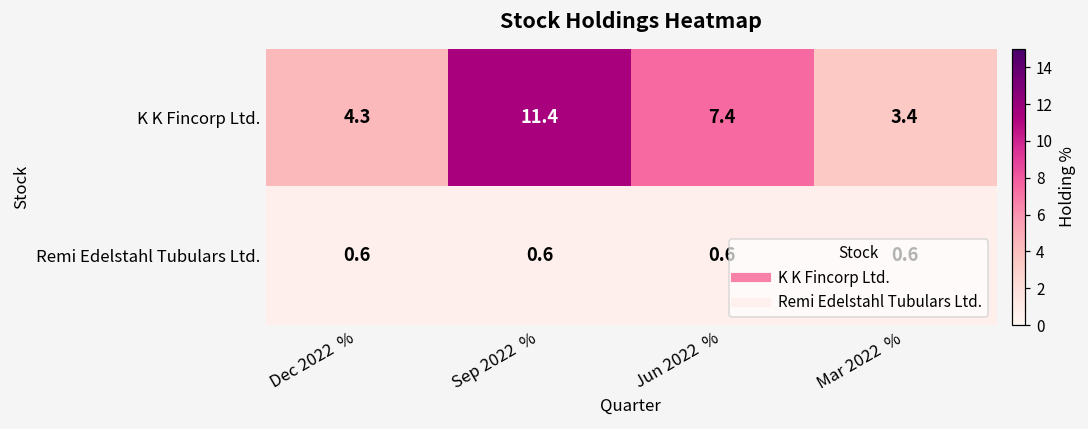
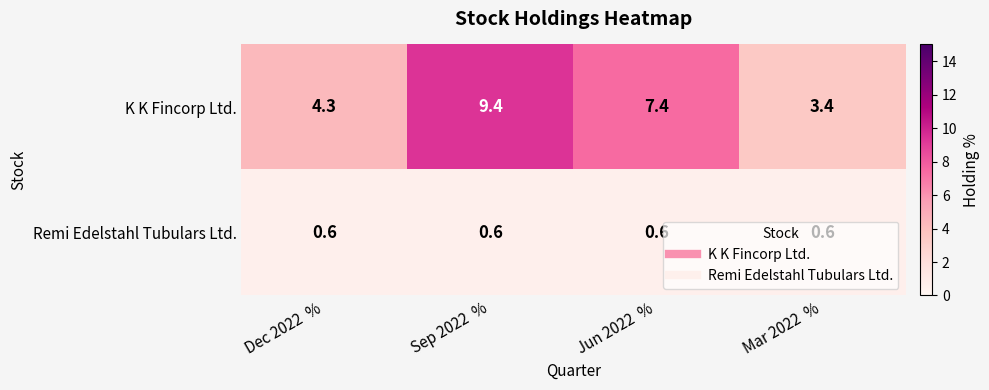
  {
    "K K Fincorp Ltd.": {
      "Dec 2022 %": 4.3,
-     "Sep 2022 %": 11.4,
+     "Sep 2022 %": 9.4,
      "Jun 2022 %": 7.4,
      "Mar 2022 %": 3.4
    },
    "Remi Edelstahl Tubulars Ltd.": {
      "Dec 2022 %": 0.6,
      "Sep 2022 %": 0.6
    }
  }
